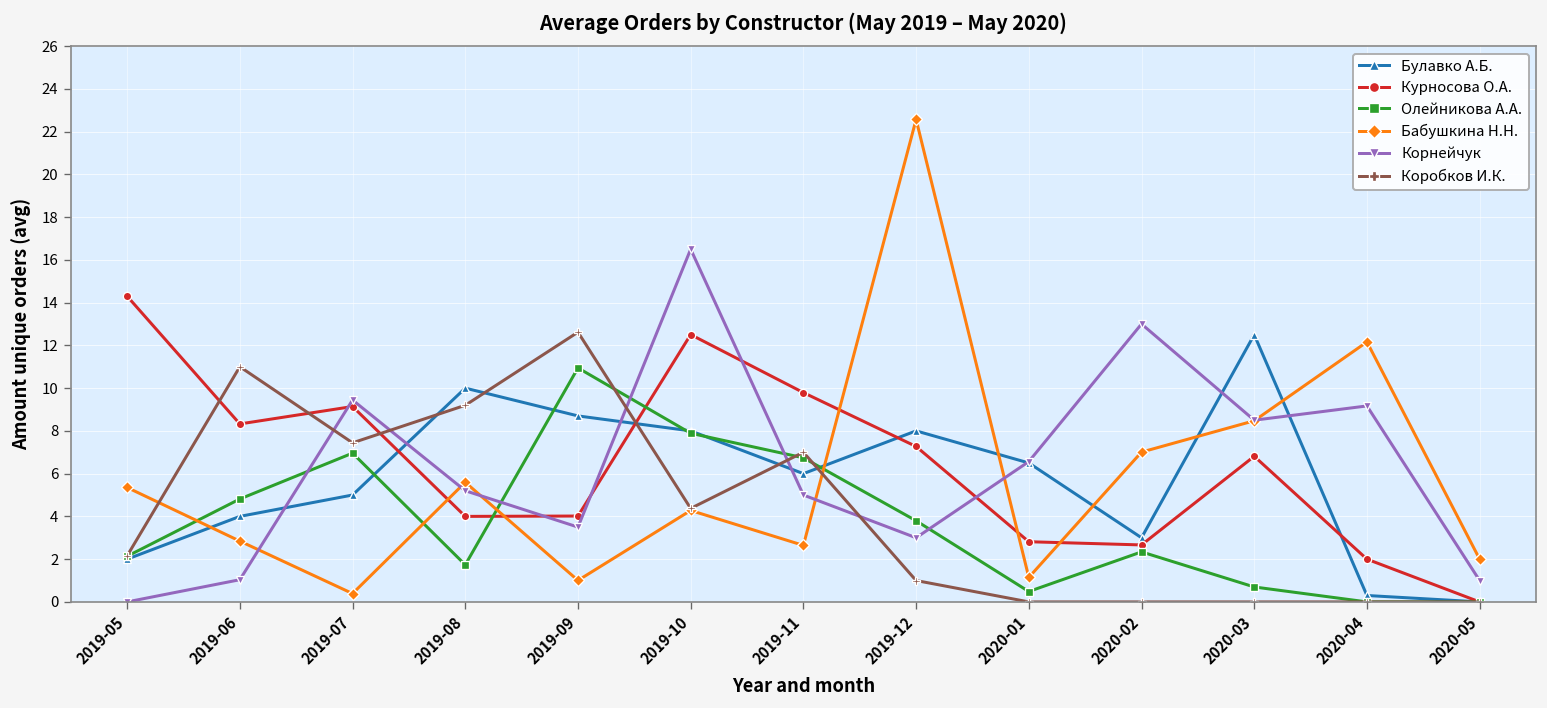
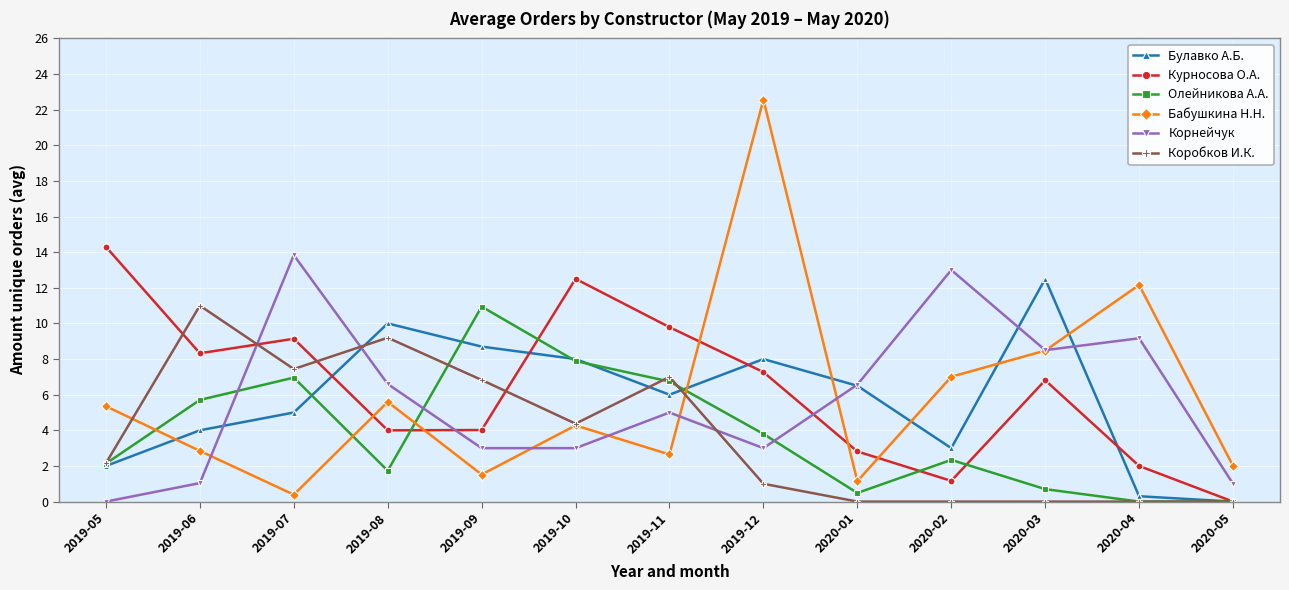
  {
    "Булавко А.Б.": {
      "2019-06": 4.0,
      "2019-07": 5.0,
      "2019-08": 10.0,
      "2019-09": 8.7,
      "2019-11": 6.0,
      "2019-12": 8.0,
      "2020-02": 3.0,
      "2020-03": 12.5,
      "2020-04": 0.3
    },
    "Курносова О.А.": {
      "2019-05": 14.3,
      "2019-06": 8.3,
      "2019-07": 9.1,
      "2019-08": 4.0,
      "2019-09": 4.0,
      "2019-10": 12.5,
      "2019-11": 9.8,
      "2019-12": 7.3,
      "2020-01": 2.8,
-     "2020-02": 2.7,
+     "2020-02": 1.2,
      "2020-03": 6.8,
      "2020-04": 2.0
    },
    "Олейникова А.А.": {
-     "2019-06": 4.8,
+     "2019-06": 5.7,
      "2019-07": 7.0,
      "2019-08": 1.7,
      "2019-09": 10.9,
      "2019-11": 6.7,
      "2019-12": 3.8,
      "2020-01": 0.5,
      "2020-02": 2.3,
      "2020-03": 0.7
    },
    "Бабушкина Н.Н.": {
      "2019-05": 5.4,
      "2019-06": 2.8,
      "2019-07": 0.4,
      "2019-08": 5.6,
-     "2019-09": 1.0,
+     "2019-09": 1.5,
      "2019-11": 2.6,
      "2019-12": 22.6,
      "2020-01": 1.1,
      "2020-02": 7.0,
      "2020-04": 12.2,
      "2020-05": 2.0
    },
    "Корнейчук": {
      "2019-05": 0.0,
      "2019-06": 1.0,
-     "2019-07": 9.4,
-     "2019-08": 5.2,
-     "2019-09": 3.5,
-     "2019-10": 16.5,
+     "2019-07": 13.8,
+     "2019-08": 6.6,
+     "2019-09": 3.0,
+     "2019-10": 3.0,
      "2019-11": 5.0,
      "2019-12": 3.0,
      "2020-02": 13.0,
      "2020-04": 9.2,
      "2020-05": 1.0
    },
    "Коробков И.К.": {
      "2019-06": 11.0,
      "2019-07": 7.4,
      "2019-08": 9.2,
-     "2019-09": 12.6,
+     "2019-09": 6.8,
      "2019-11": 7.0,
      "2019-12": 1.0,
      "2020-01": 0.0,
      "2020-02": 0.0,
      "2020-03": 0.0
    }
  }
